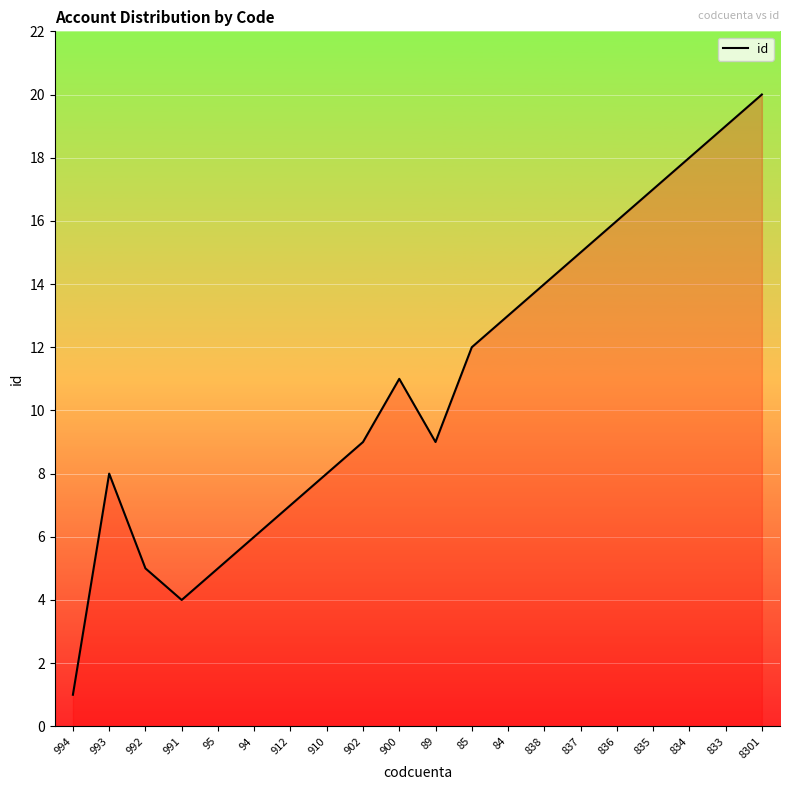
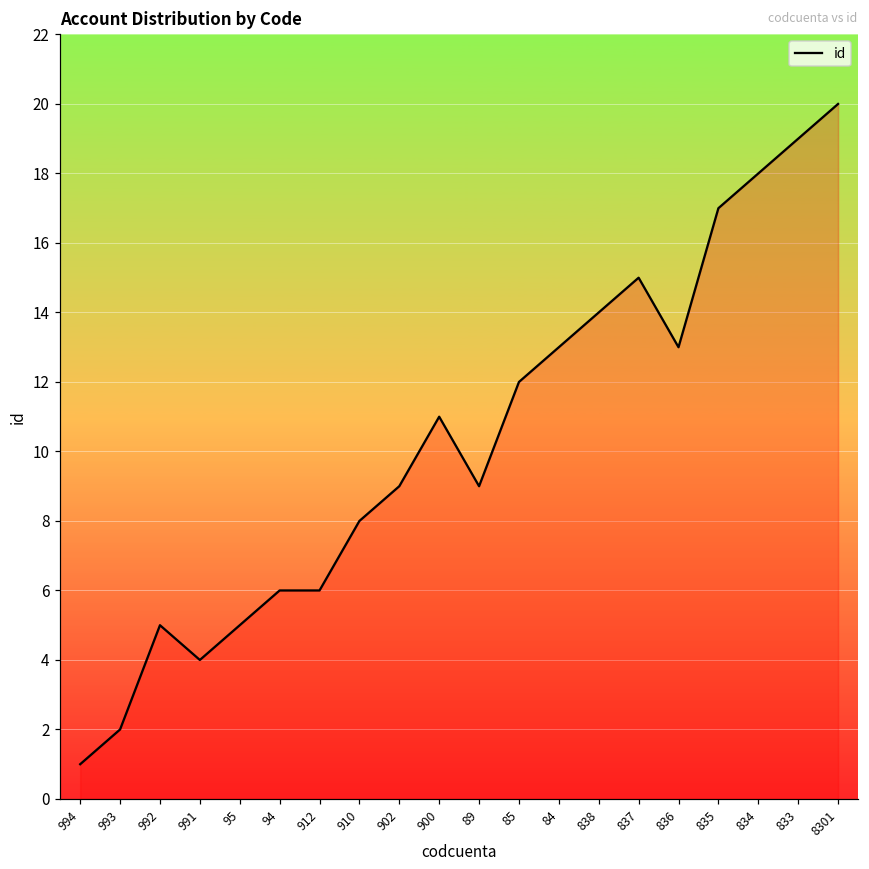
  {
    "994": 1,
-   "993": 8,
+   "993": 2,
    "992": 5,
    "991": 4,
    "95": 5,
    "94": 6,
-   "912": 7,
+   "912": 6,
    "910": 8,
    "902": 9,
    "900": 11,
    "89": 9,
    "85": 12,
    "84": 13,
    "838": 14,
    "837": 15,
-   "836": 16,
+   "836": 13,
    "835": 17,
    "834": 18,
    "833": 19,
    "8301": 20
  }
